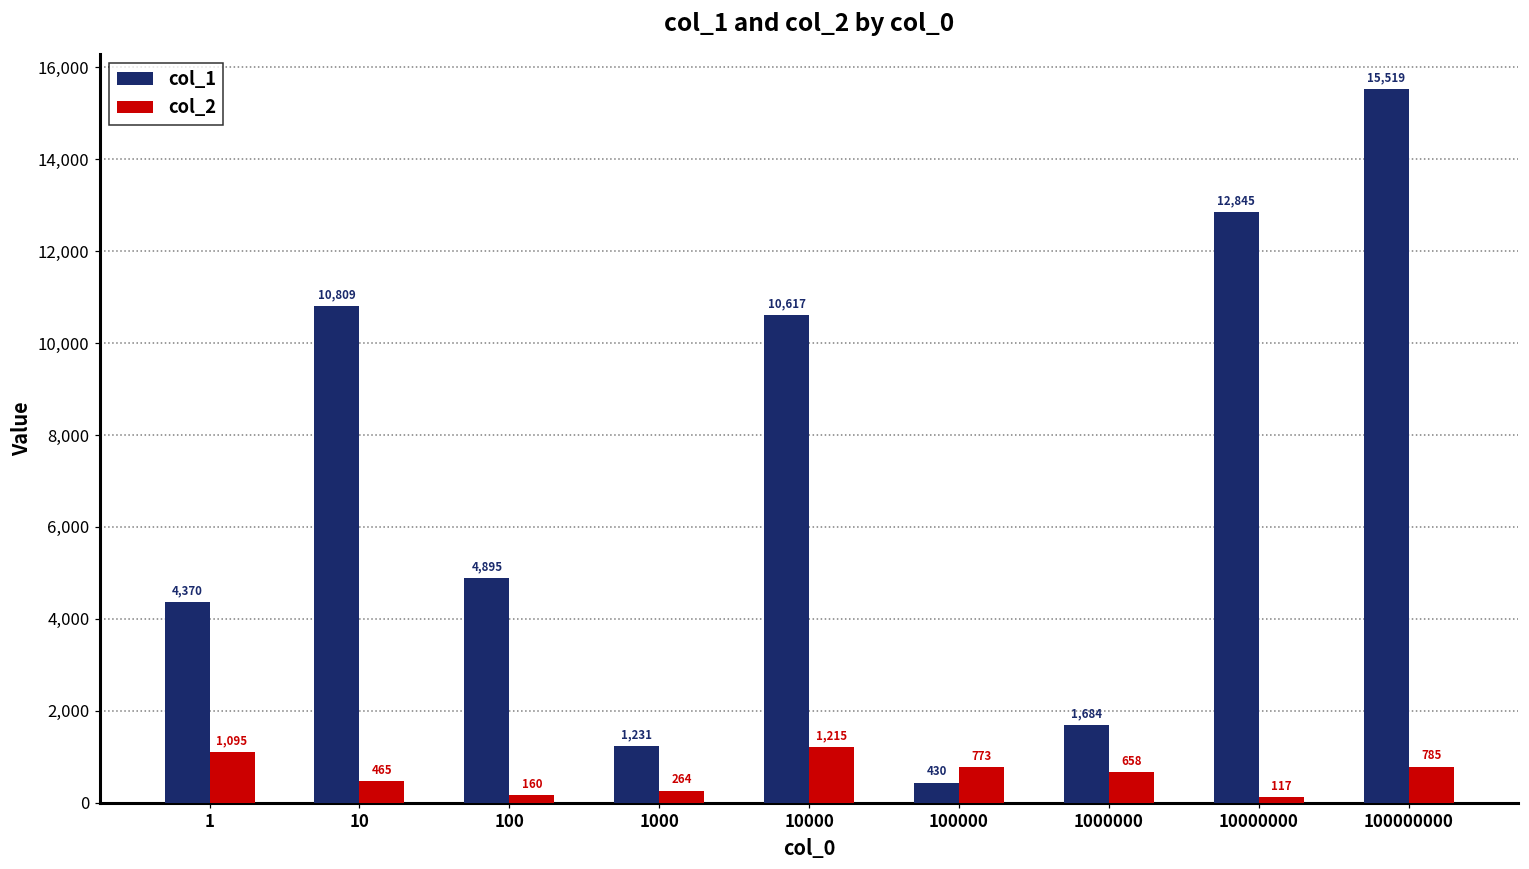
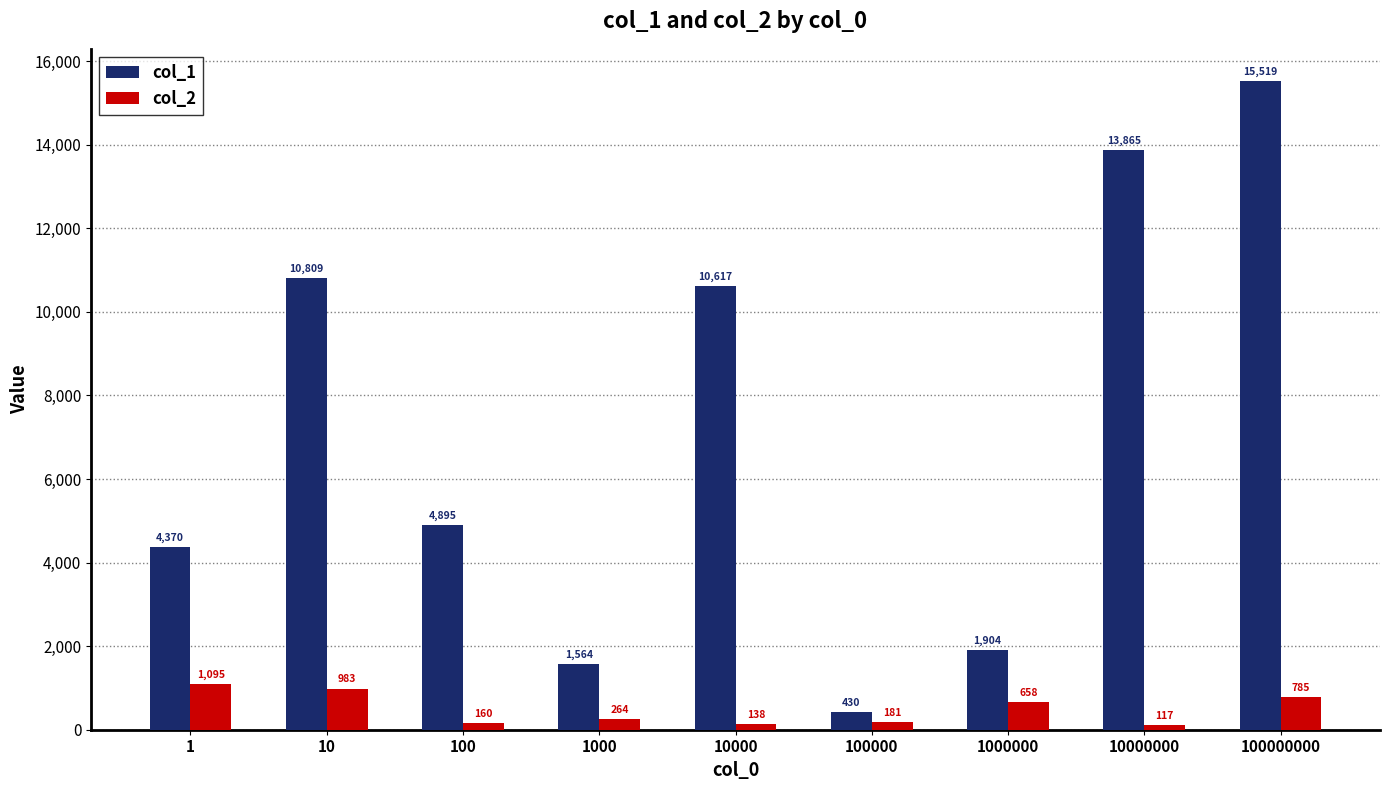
  {
    "col_1": {
      "1": "4,370",
      "10": "10,809",
      "100": "4,895",
-     "1000": "1,231",
+     "1000": "1,564",
      "10000": "10,617",
      "100000": "430",
-     "1000000": "1,684",
-     "10000000": "12,845",
+     "1000000": "1,904",
+     "10000000": "13,865",
      "100000000": "15,519"
    },
    "col_2": {
      "1": "1,095",
-     "10": "465",
+     "10": "983",
      "100": "160",
      "1000": "264",
-     "10000": "1,215",
-     "100000": "773",
+     "10000": "138",
+     "100000": "181",
      "1000000": "658",
      "10000000": "117",
      "100000000": "785"
    }
  }
